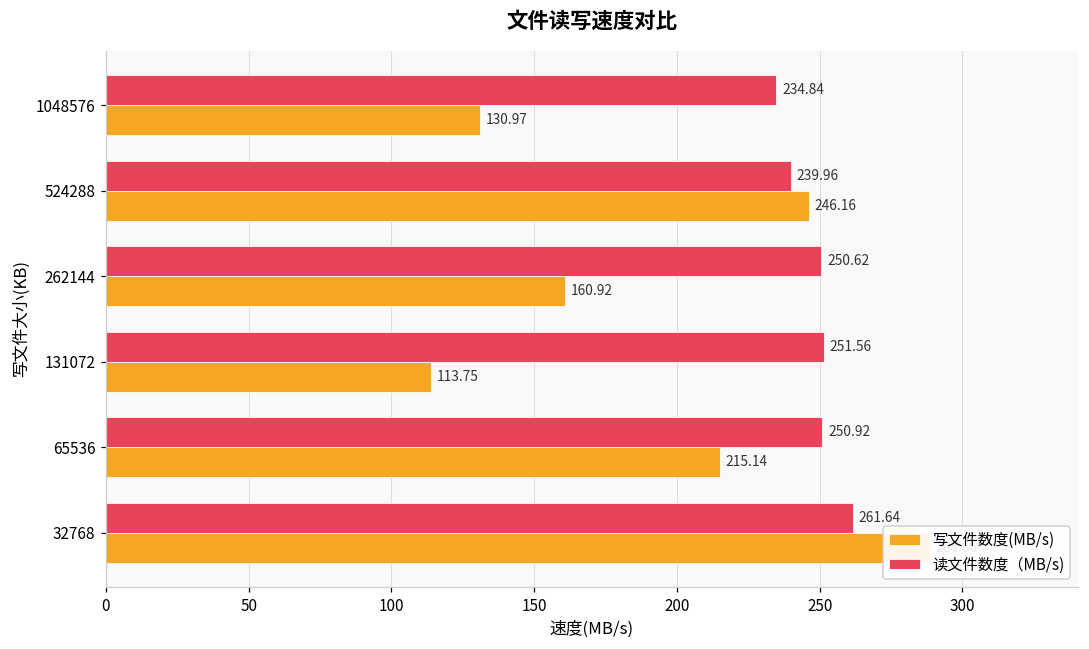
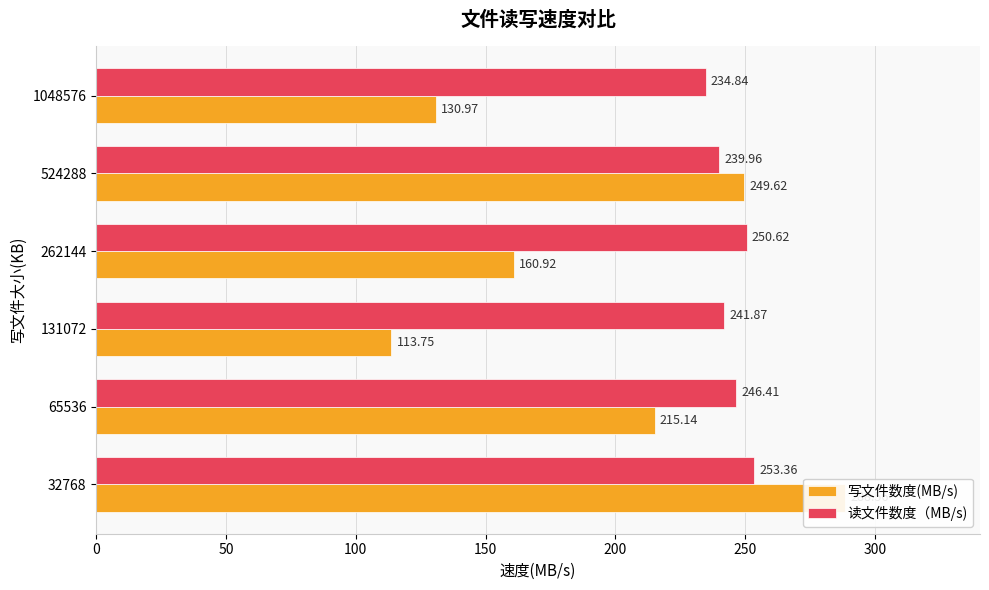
  {
    "写文件数度(MB/s)": {
      "1048576": 130.97,
-     "524288": 246.16,
+     "524288": 249.62,
      "262144": 160.92,
      "131072": 113.75,
      "65536": 215.14
    },
    "读文件数度（MB/s)": {
      "1048576": 234.84,
      "524288": 239.96,
      "262144": 250.62,
-     "131072": 251.56,
-     "65536": 250.92,
-     "32768": 261.64
+     "131072": 241.87,
+     "65536": 246.41,
+     "32768": 253.36
    }
  }
